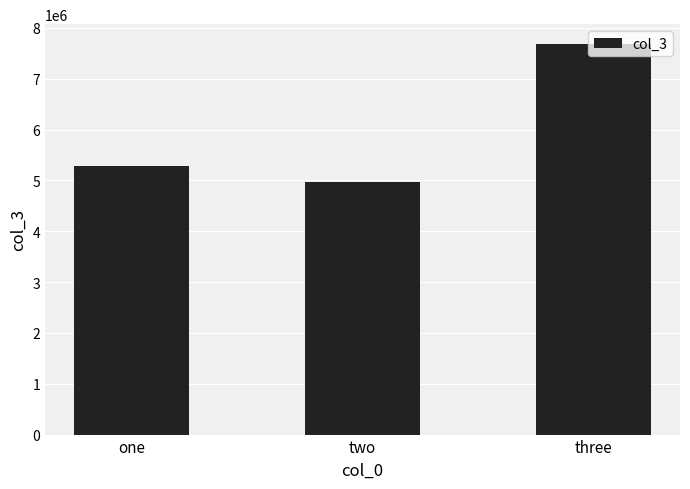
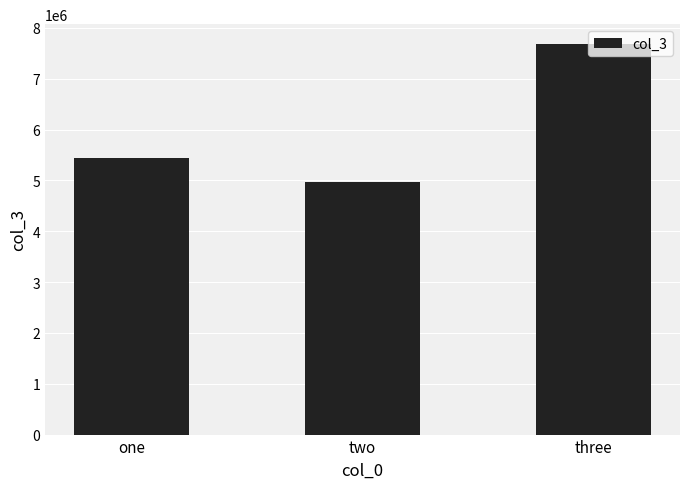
  {
-   "one": 5300000,
+   "one": 5400000,
    "two": 5000000
  }
